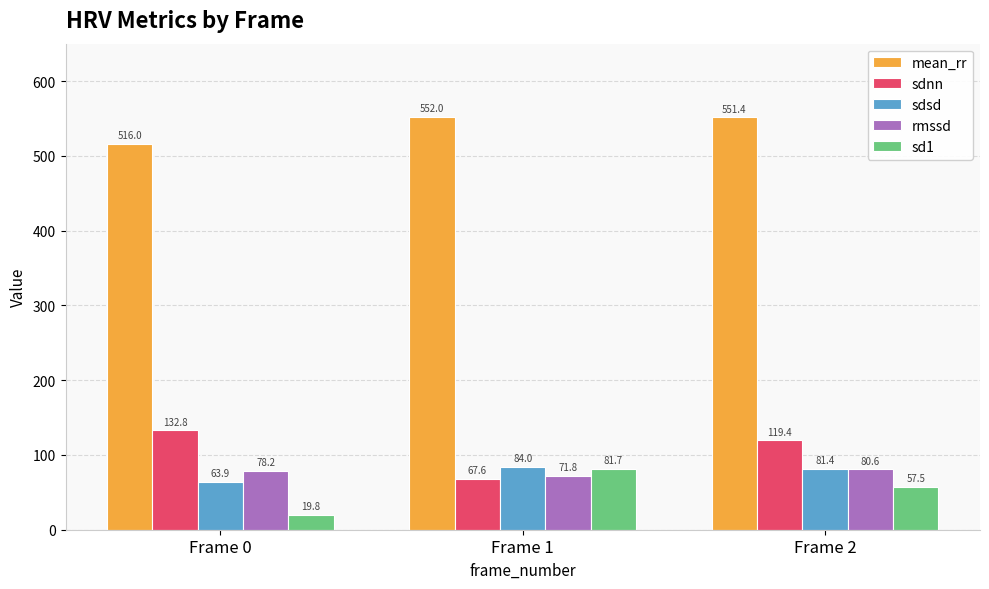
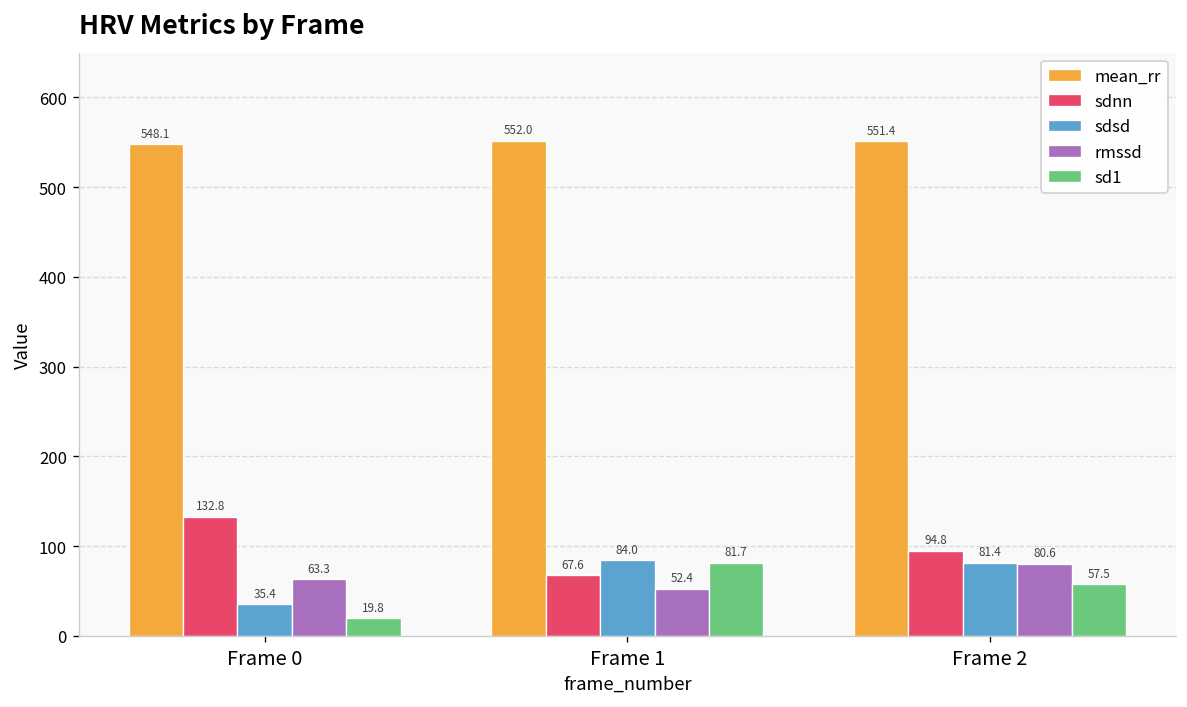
  {
    "mean_rr": {
-     "Frame 0": 516.0,
+     "Frame 0": 548.1,
      "Frame 1": 552.0,
      "Frame 2": 551.4
    },
    "sdnn": {
      "Frame 0": 132.8,
      "Frame 1": 67.6,
-     "Frame 2": 119.4
+     "Frame 2": 94.8
    },
    "sdsd": {
-     "Frame 0": 63.9,
+     "Frame 0": 35.4,
      "Frame 1": 84.0,
      "Frame 2": 81.4
    },
    "rmssd": {
-     "Frame 0": 78.2,
-     "Frame 1": 71.8,
+     "Frame 0": 63.3,
+     "Frame 1": 52.4,
      "Frame 2": 80.6
    },
    "sd1": {
      "Frame 0": 19.8,
      "Frame 1": 81.7,
      "Frame 2": 57.5
    }
  }
